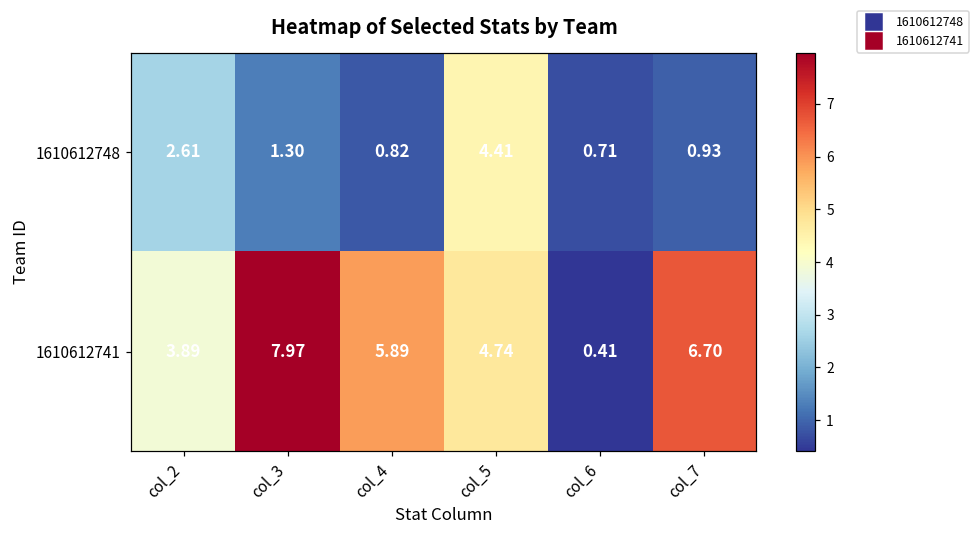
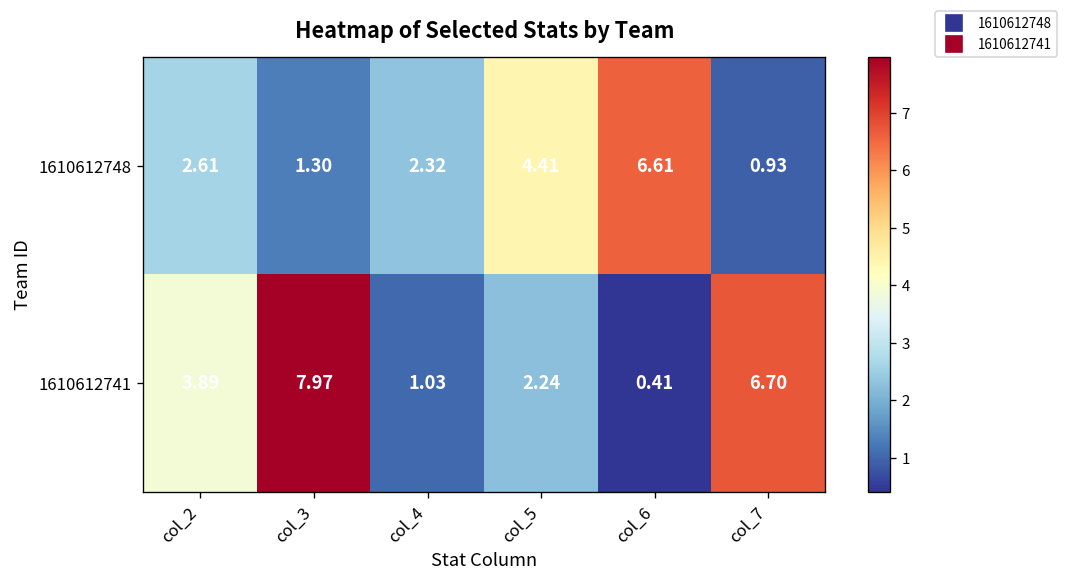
  {
    "1610612748": {
      "col_2": 2.61,
      "col_3": 1.30,
-     "col_4": 0.82,
+     "col_4": 2.32,
      "col_5": 4.41,
-     "col_6": 0.71,
+     "col_6": 6.61,
      "col_7": 0.93
    },
    "1610612741": {
      "col_3": 7.97,
-     "col_4": 5.89,
-     "col_5": 4.74,
+     "col_4": 1.03,
+     "col_5": 2.24,
      "col_6": 0.41,
      "col_7": 6.70
    }
  }
